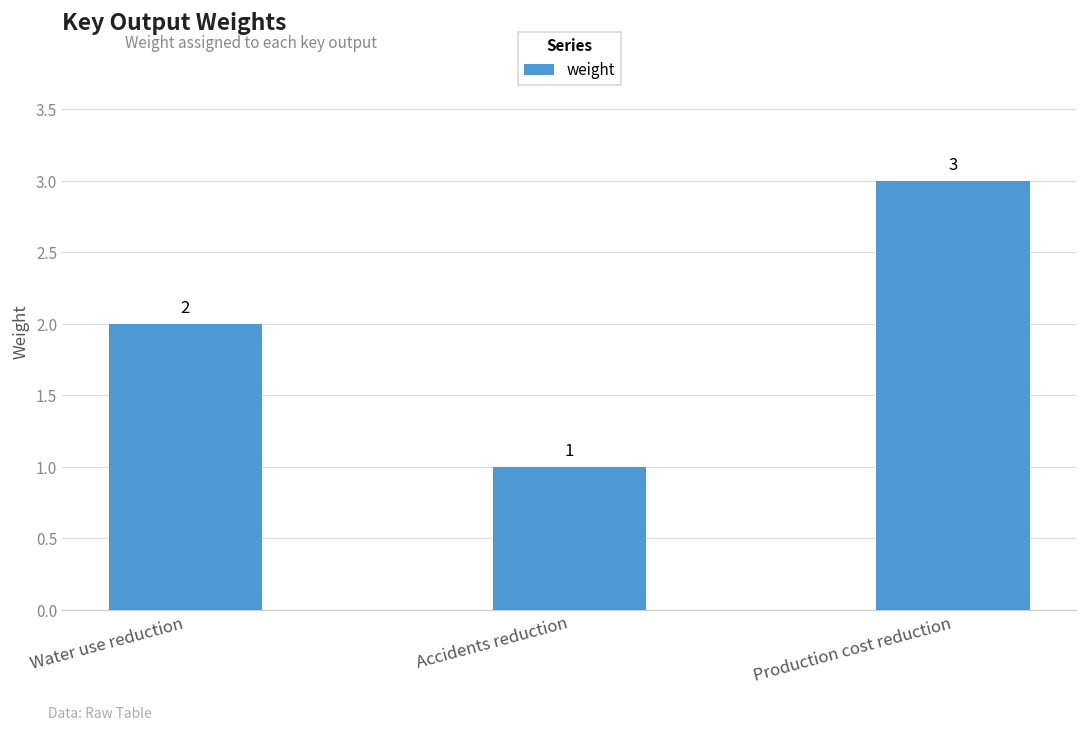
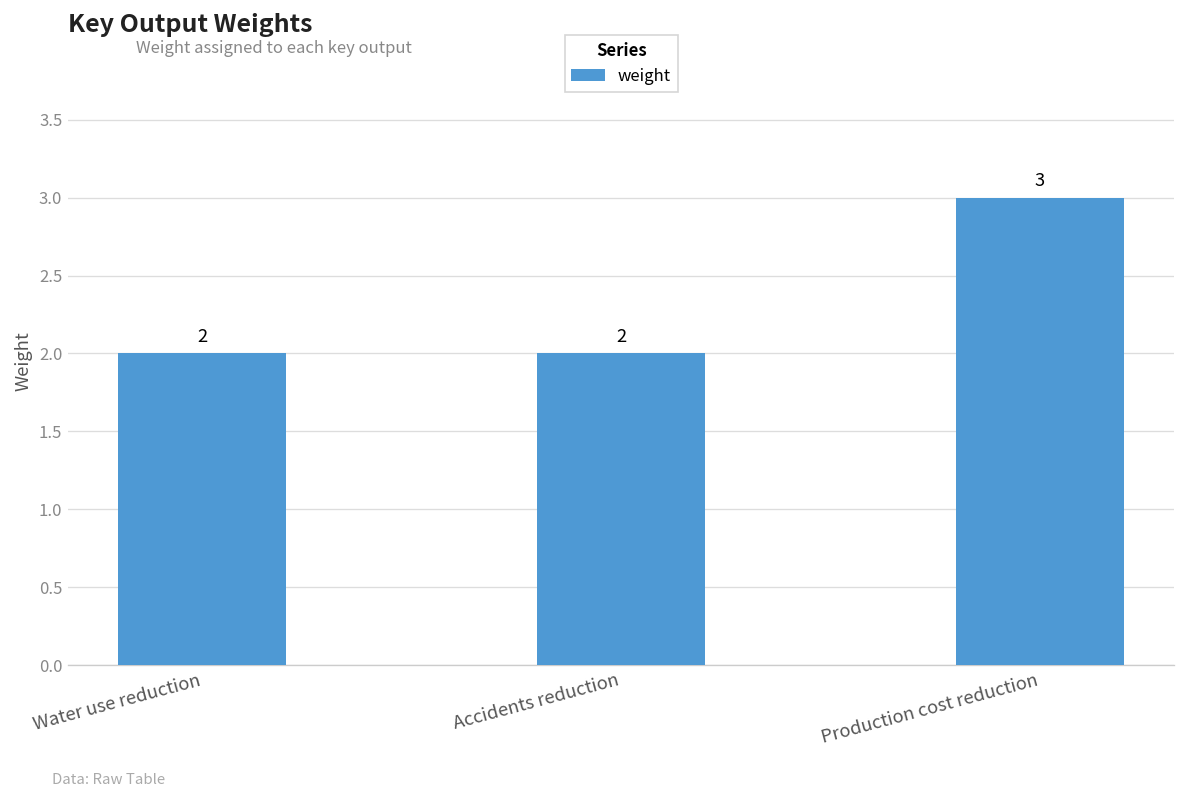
  {
    "Water use reduction": 2,
-   "Accidents reduction": 1,
+   "Accidents reduction": 2,
    "Production cost reduction": 3
  }
